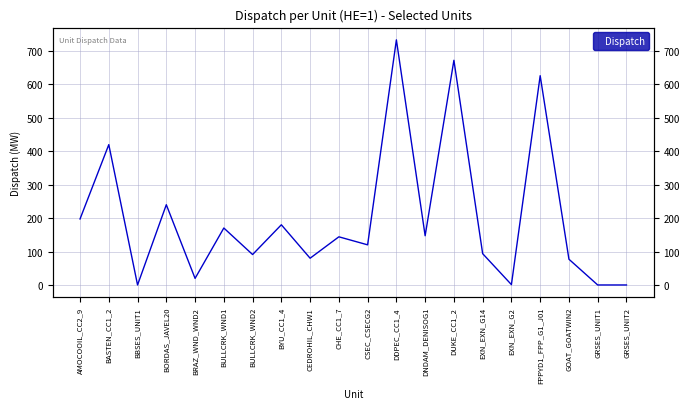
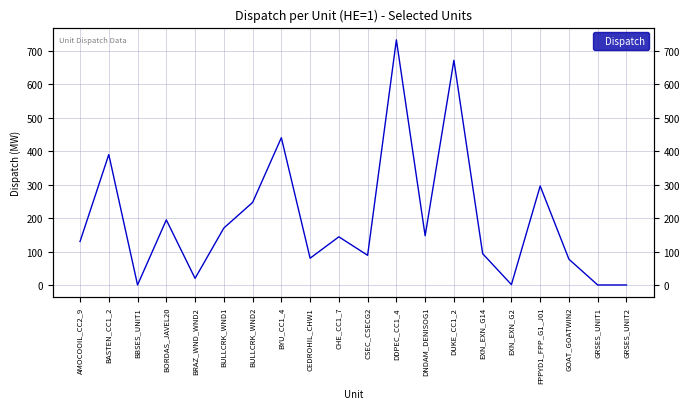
  {
-   "AMOCOOIL_CC2_9": 200,
-   "BASTEN_CC1_2": 420,
+   "AMOCOOIL_CC2_9": 130,
+   "BASTEN_CC1_2": 390,
    "BBSES_UNIT1": 0,
-   "BORDAS_JAVEL20": 240,
+   "BORDAS_JAVEL20": 190,
    "BRAZ_WND_WND2": 20,
    "BULLCRK_WND1": 170,
-   "BULLCRK_WND2": 90,
-   "BYU_CC1_4": 180,
+   "BULLCRK_WND2": 250,
+   "BYU_CC1_4": 440,
    "CEDROHIL_CHW1": 80,
    "CHE_CC1_7": 140,
-   "CSEC_CSECG2": 120,
+   "CSEC_CSECG2": 90,
    "DDPEC_CC1_4": 730,
    "DNDAM_DENISOG1": 150,
    "DUKE_CC1_2": 670,
    "EXN_EXN_G14": 90,
    "EXN_EXN_G2": 0,
-   "FPPYD1_FPP_G1_J01": 630,
+   "FPPYD1_FPP_G1_J01": 300,
    "GOAT_GOATWIN2": 80,
    "GRSES_UNIT1": 0,
    "GRSES_UNIT2": 0
  }
